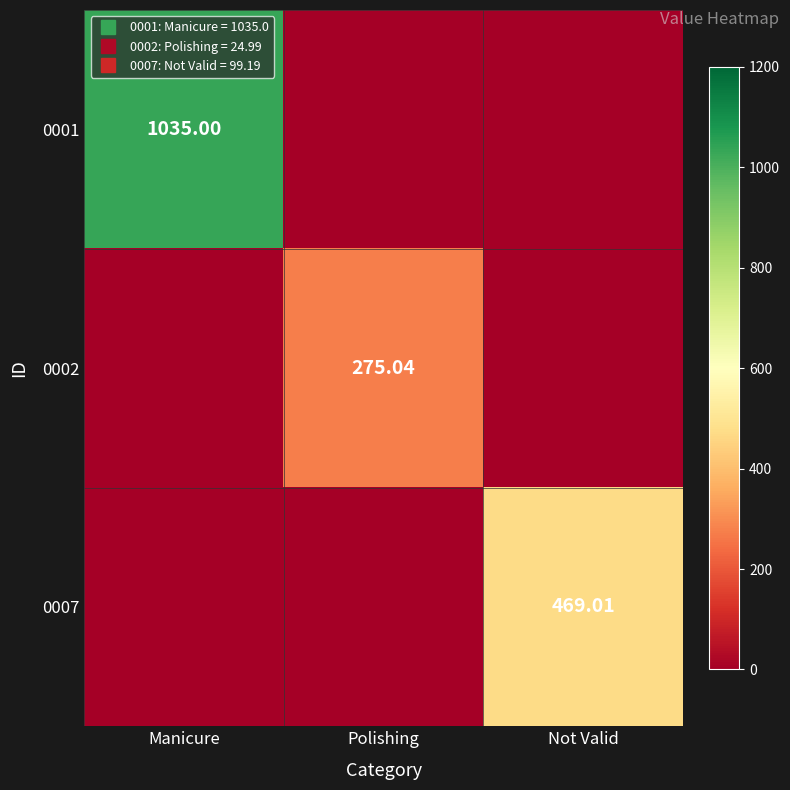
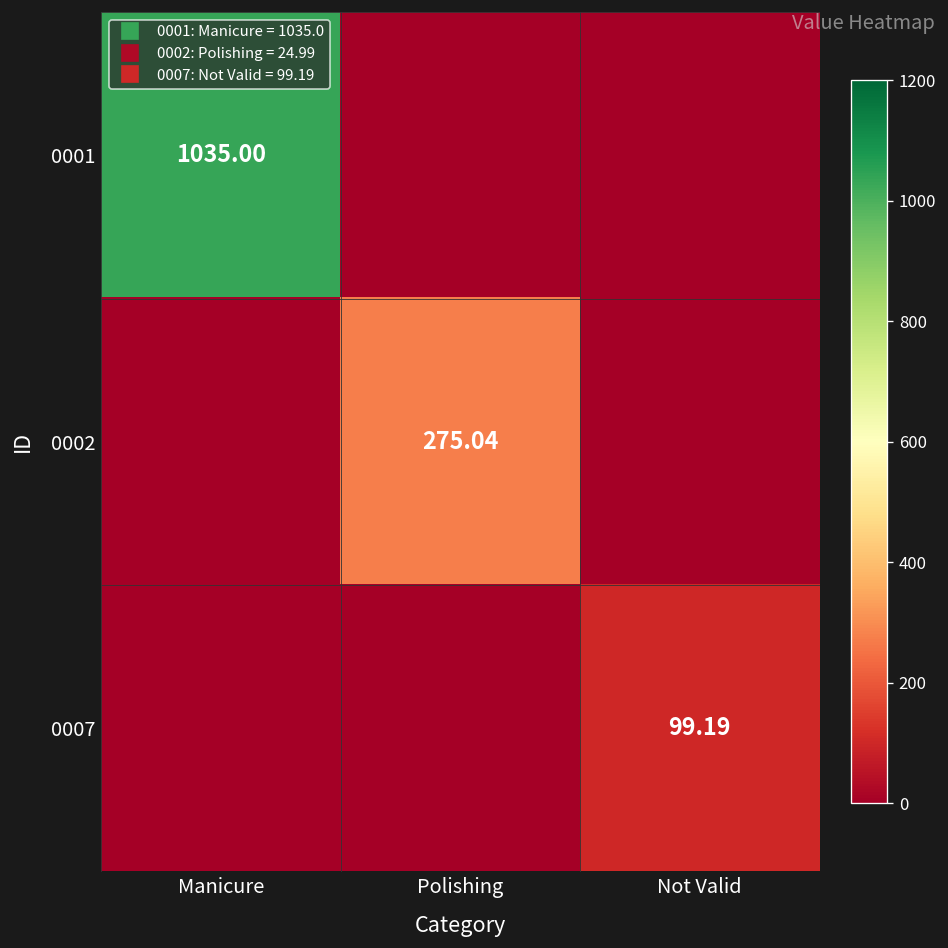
  {
    "0001": {
      "Manicure": 1035.00
    },
    "0002": {
      "Polishing": 275.04
    },
    "0007": {
-     "Not Valid": 469.01
+     "Not Valid": 99.19
    }
  }
